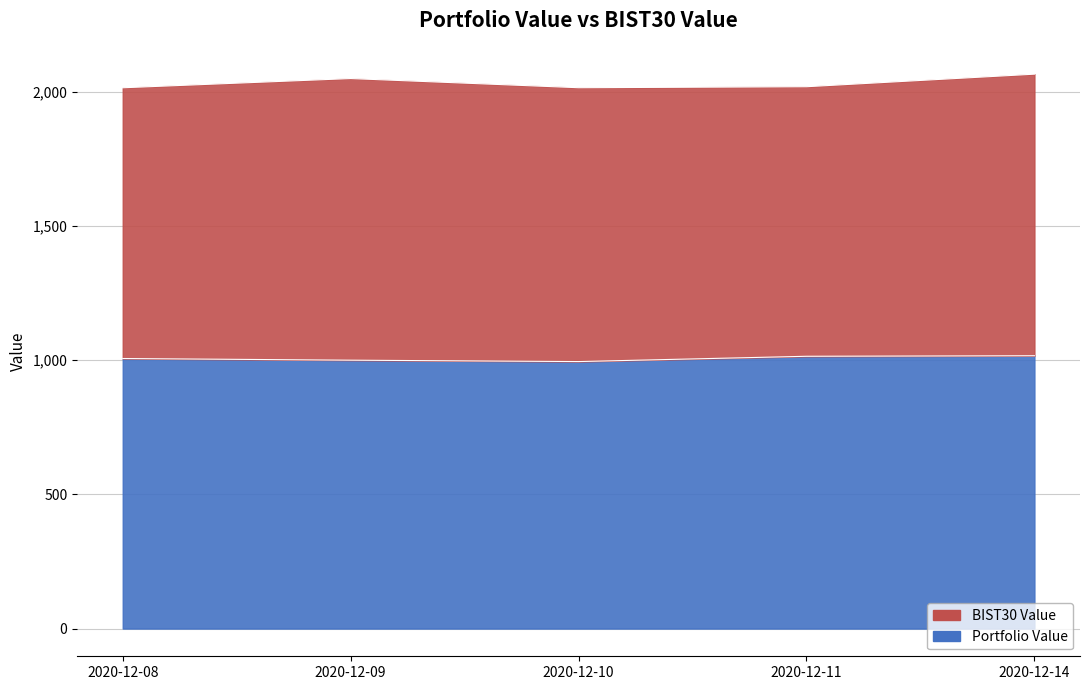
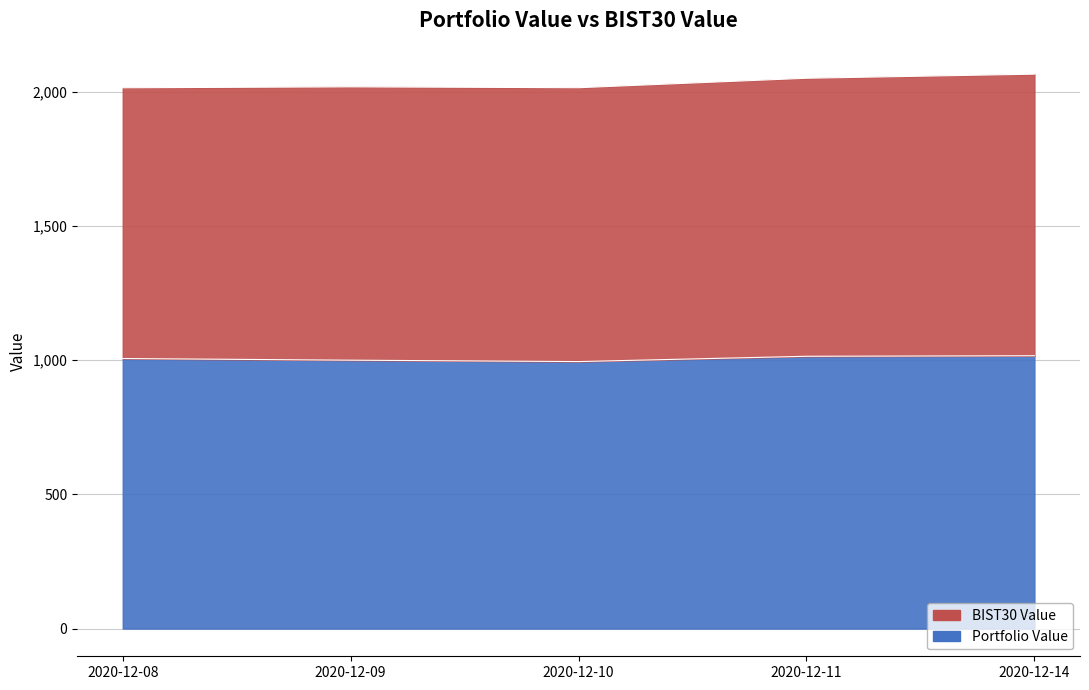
  {
    "Portfolio Value": {
      "2020-12-08": "1,010",
      "2020-12-09": "1,000",
      "2020-12-10": "1,000",
      "2020-12-11": "1,010",
      "2020-12-14": "1,020"
    },
    "BIST30 Value": {
      "2020-12-08": "1,010",
-     "2020-12-09": "1,050",
+     "2020-12-09": "1,020",
      "2020-12-10": "1,020",
-     "2020-12-11": "1,000",
+     "2020-12-11": "1,040",
      "2020-12-14": "1,050"
    }
  }
